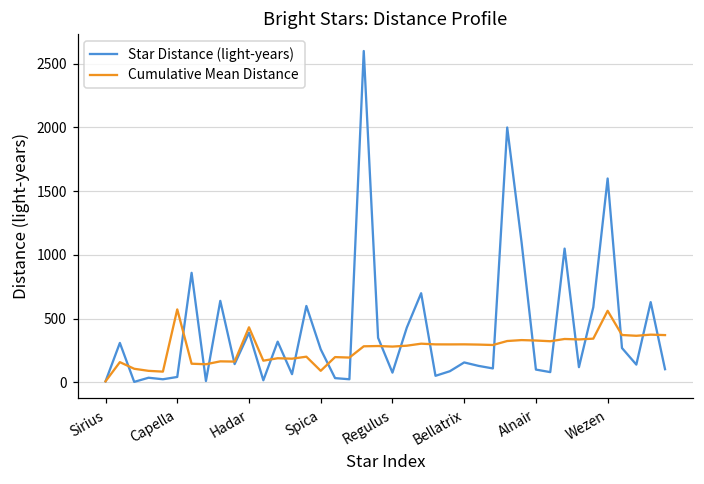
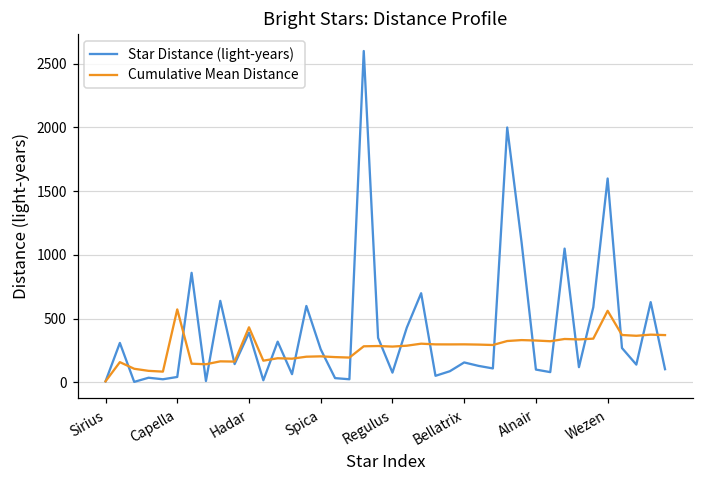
  {
    "Star Distance (light-years)": {
      "Capella": 40,
      "Hadar": 390,
      "Spica": 260,
      "Regulus": 80,
      "Bellatrix": 160,
      "Alnair": 100,
      "Wezen": 1600
    },
    "Cumulative Mean Distance": {
      "Capella": 570,
      "Hadar": 430,
-     "Spica": 90,
+     "Spica": 200,
      "Regulus": 280,
      "Bellatrix": 300,
      "Alnair": 330,
      "Wezen": 560
    }
  }
